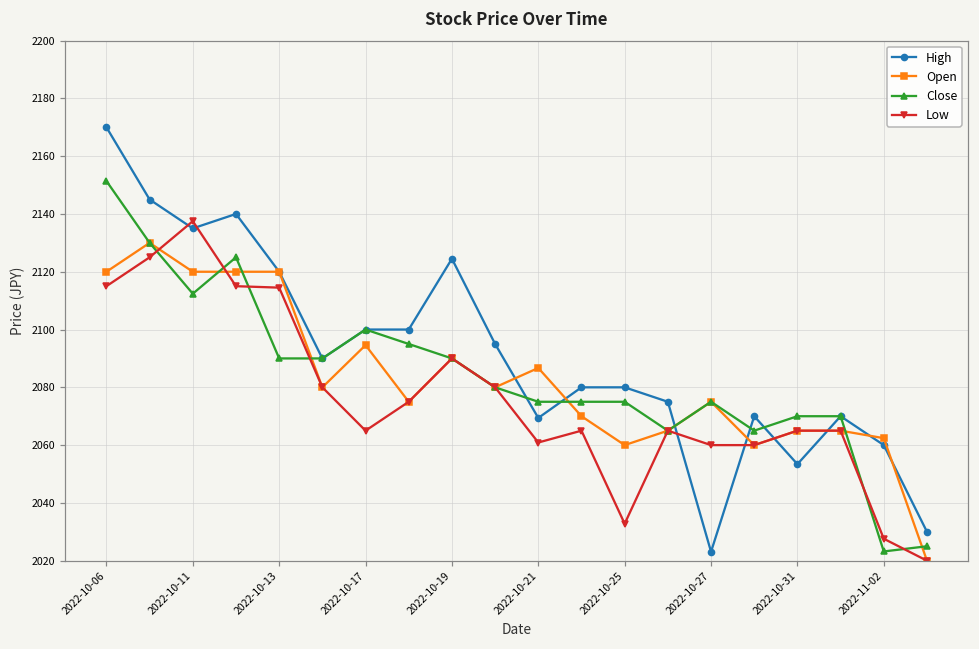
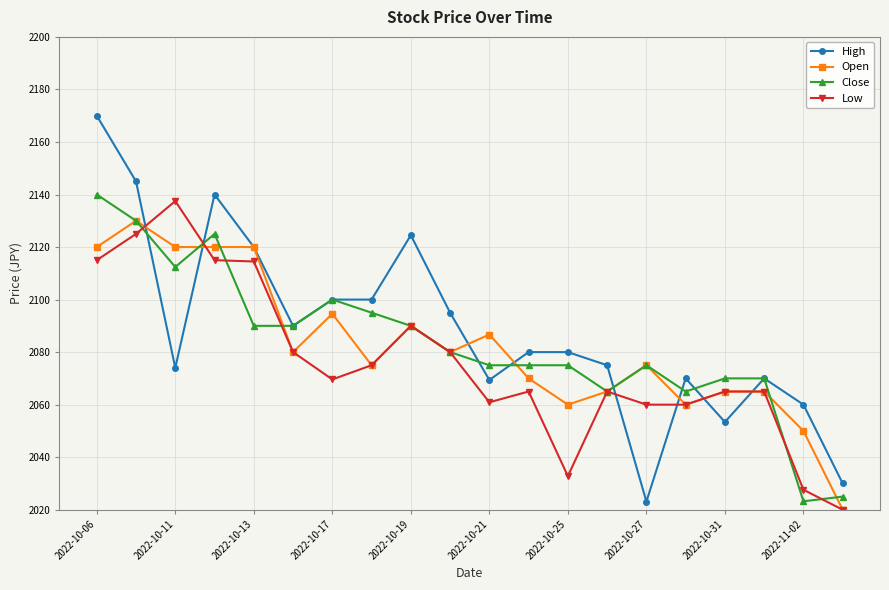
  {
    "High": {
      "2022-10-06": 2170,
-     "2022-10-11": 2135,
+     "2022-10-11": 2074,
      "2022-10-19": 2125,
      "2022-10-21": 2069,
      "2022-10-25": 2080,
      "2022-10-27": 2023,
      "2022-10-31": 2053,
      "2022-11-02": 2060
    },
    "Open": {
      "2022-10-06": 2120,
      "2022-10-11": 2120,
      "2022-10-17": 2095,
      "2022-10-21": 2087,
      "2022-10-25": 2060,
-     "2022-11-02": 2062
+     "2022-11-02": 2050
    },
    "Close": {
-     "2022-10-06": 2151,
+     "2022-10-06": 2140,
      "2022-10-11": 2112,
      "2022-10-13": 2090,
      "2022-10-21": 2075,
      "2022-10-25": 2075,
      "2022-10-31": 2070,
      "2022-11-02": 2023
    },
    "Low": {
      "2022-10-06": 2115,
      "2022-10-11": 2138,
      "2022-10-13": 2115,
-     "2022-10-17": 2065,
+     "2022-10-17": 2070,
      "2022-10-21": 2061,
      "2022-10-25": 2033,
      "2022-10-27": 2060,
      "2022-11-02": 2028
    }
  }
